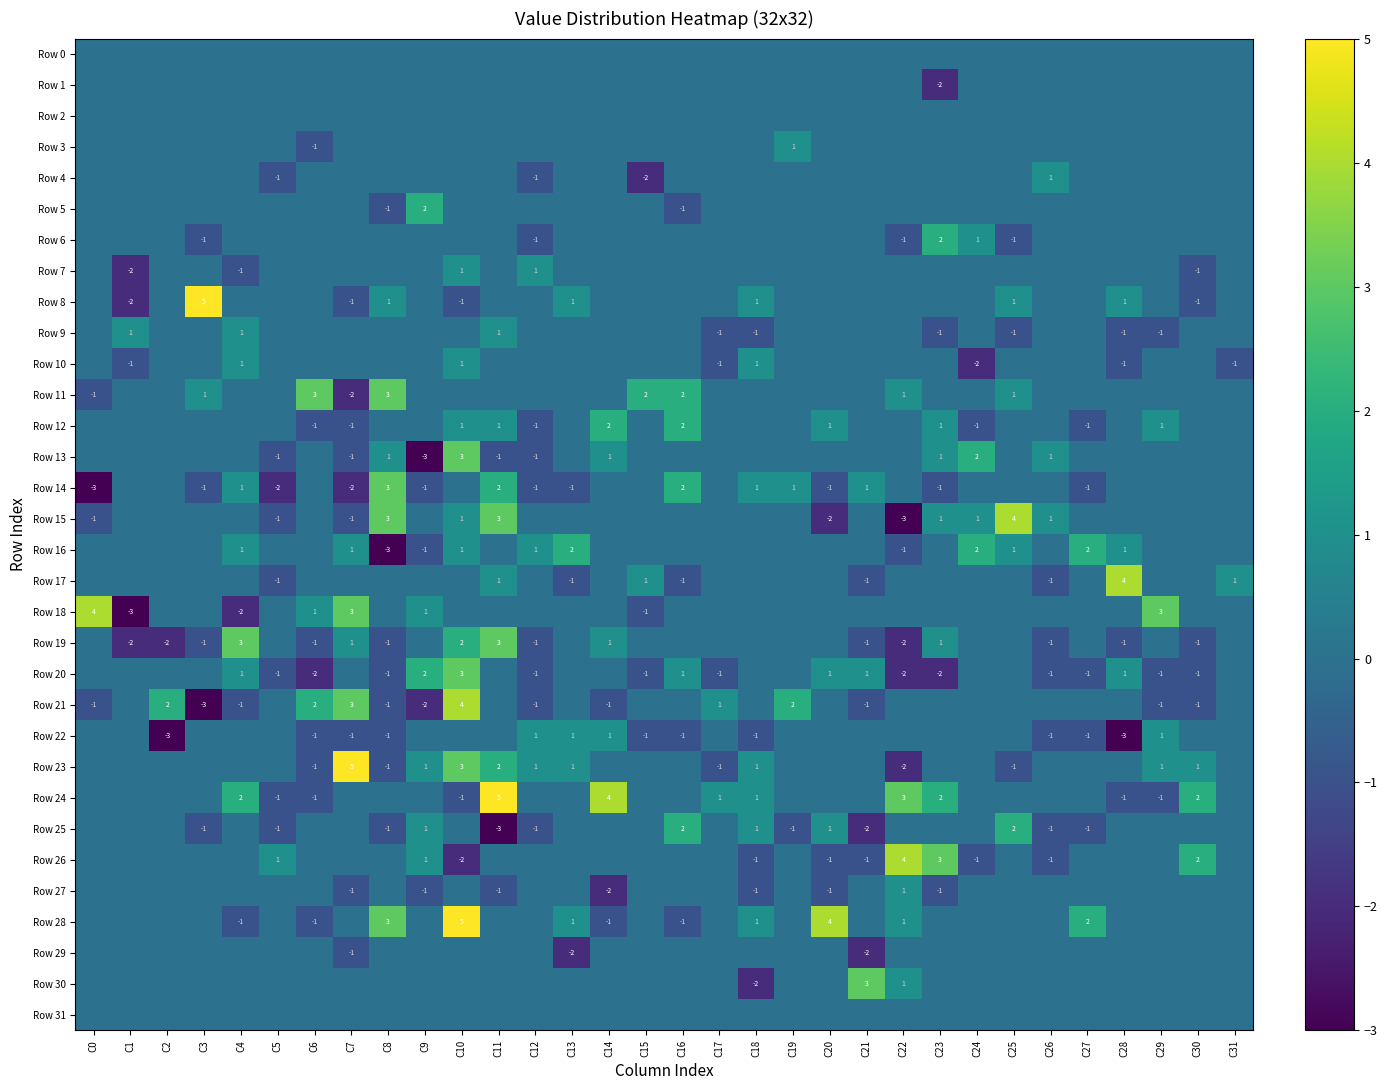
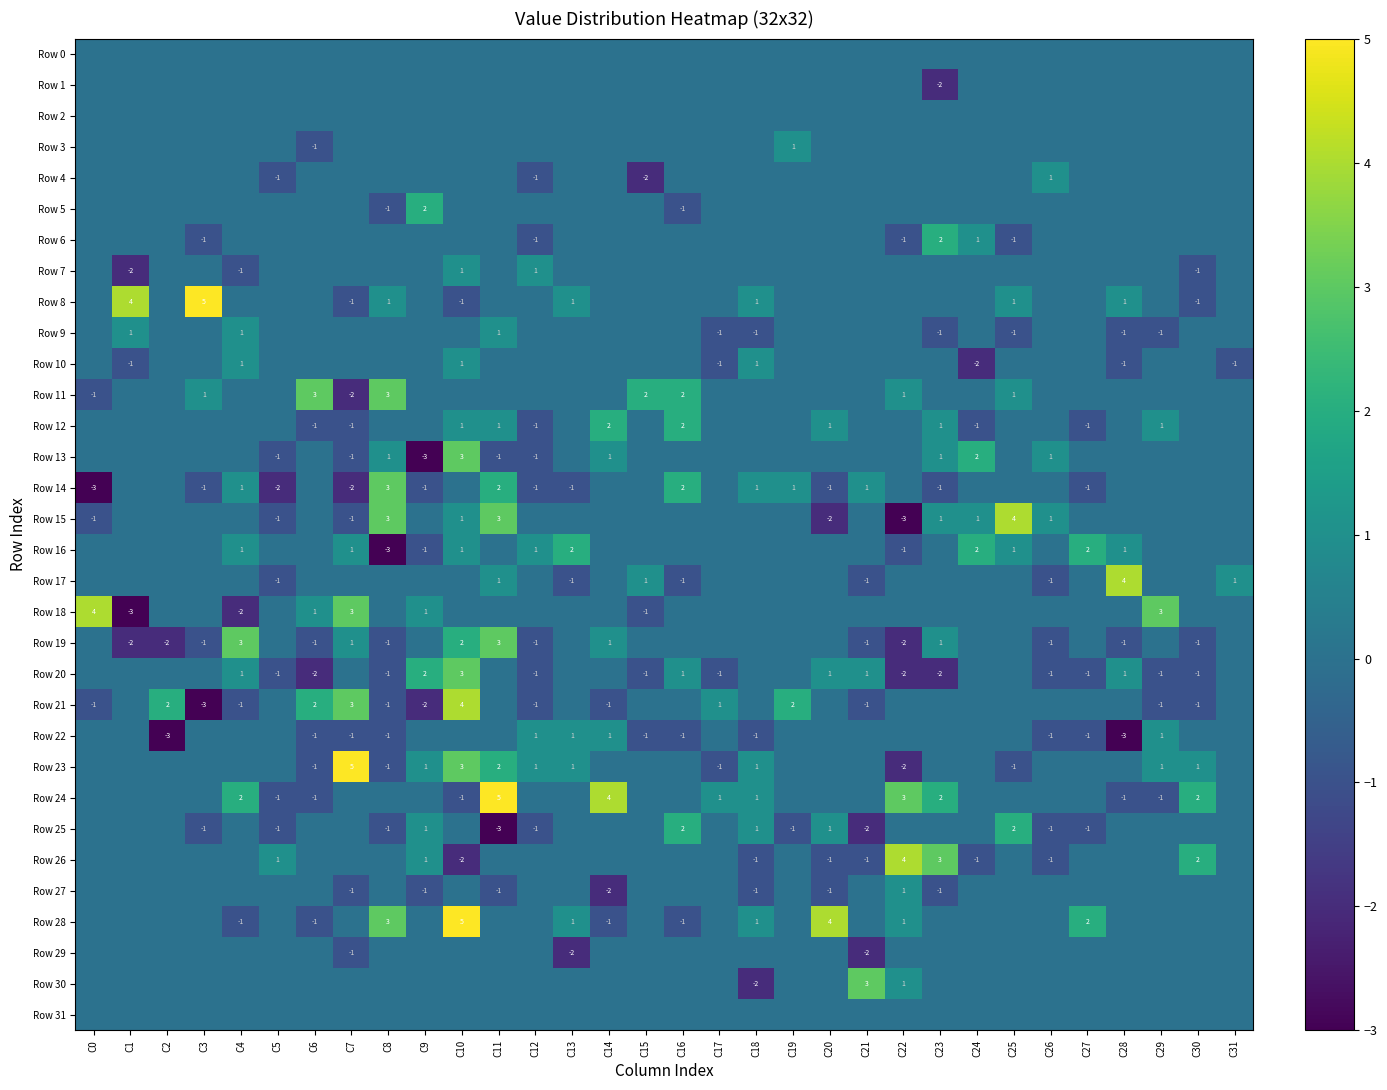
  {
    "Row 8": {
-     "C1": -2,
+     "C1": 4,
      "C3": 5,
      "C7": -1,
      "C8": 1,
      "C10": -1,
      "C13": 1,
      "C18": 1,
      "C25": 1,
      "C28": 1,
      "C30": -1
    }
  }
